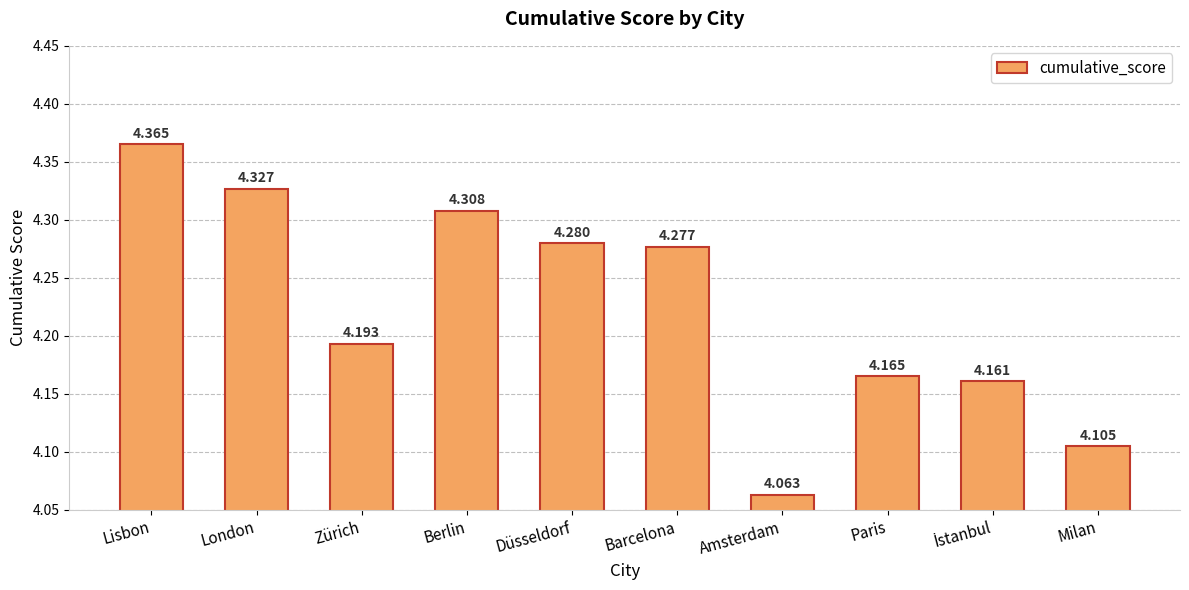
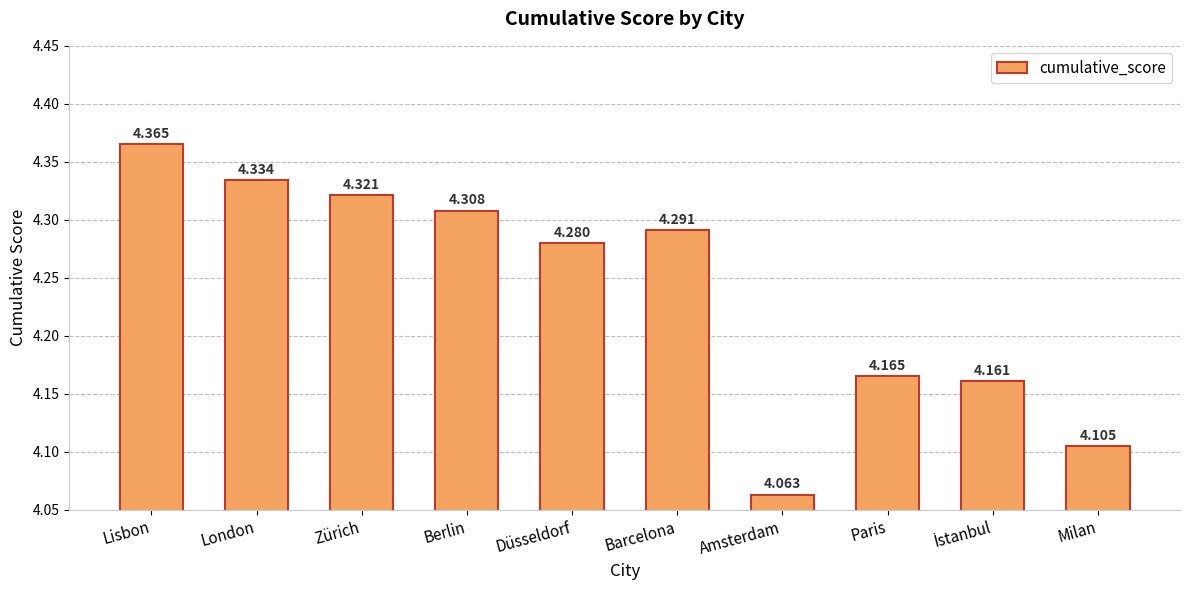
  {
    "Lisbon": 4.365,
-   "London": 4.327,
-   "Zürich": 4.193,
+   "London": 4.334,
+   "Zürich": 4.321,
    "Berlin": 4.308,
    "Düsseldorf": 4.280,
-   "Barcelona": 4.277,
+   "Barcelona": 4.291,
    "Amsterdam": 4.063,
    "Paris": 4.165,
    "İstanbul": 4.161,
    "Milan": 4.105
  }
